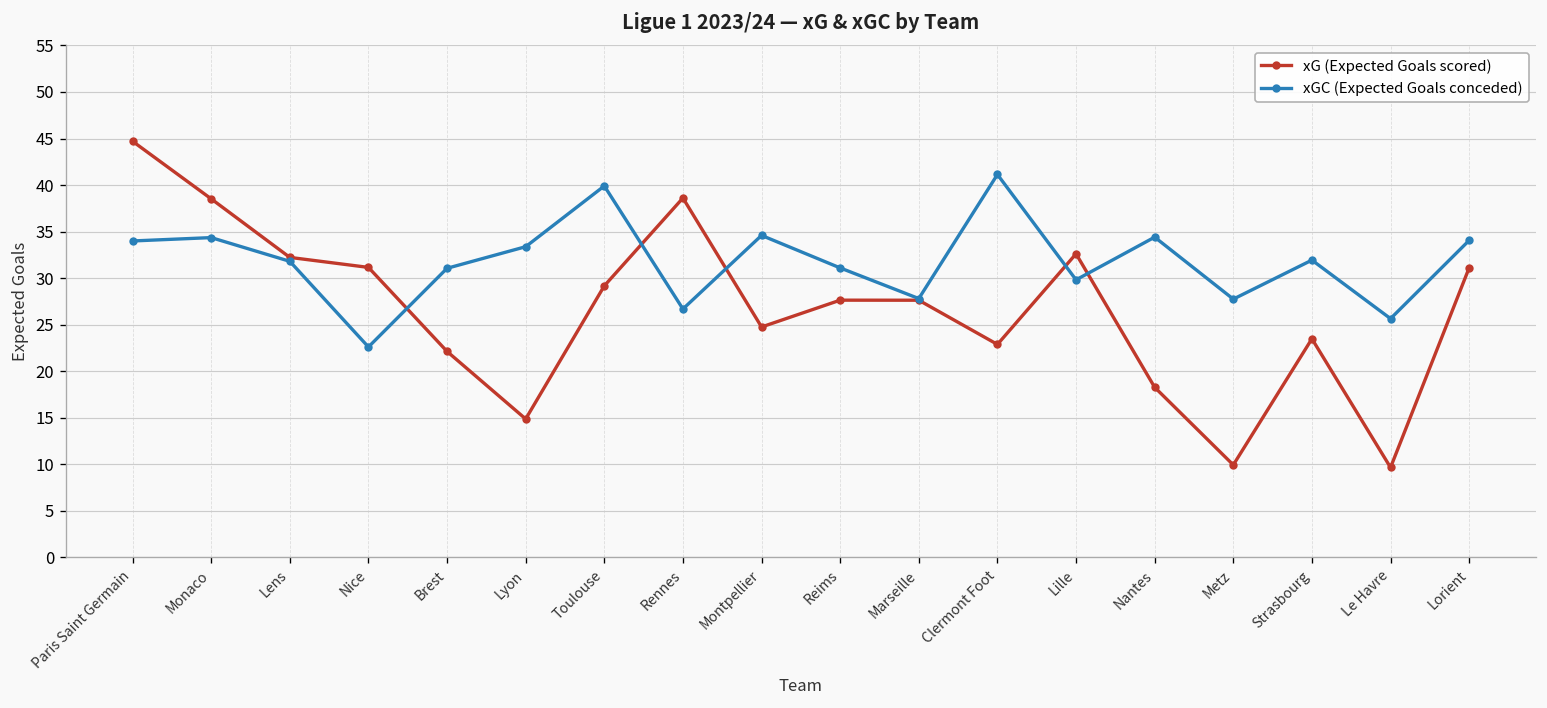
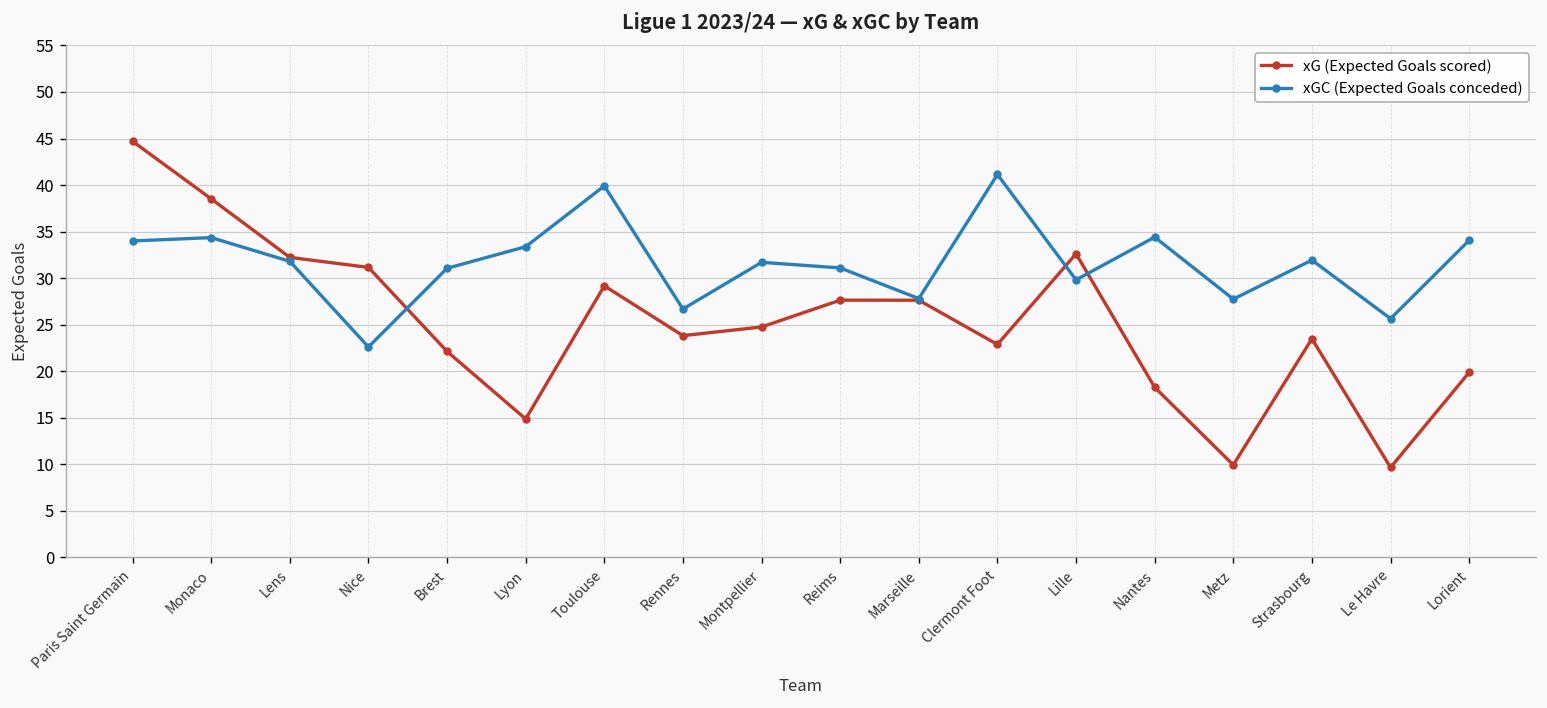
  {
    "xG (Expected Goals scored)": {
      "Paris Saint Germain": 45,
      "Monaco": 39,
      "Lens": 32,
      "Nice": 31,
      "Brest": 22,
      "Lyon": 15,
      "Toulouse": 29,
-     "Rennes": 39,
+     "Rennes": 24,
      "Montpellier": 25,
      "Reims": 28,
      "Clermont Foot": 23,
      "Lille": 33,
      "Nantes": 18,
      "Metz": 10,
      "Strasbourg": 23,
      "Le Havre": 10,
-     "Lorient": 31
+     "Lorient": 20
    },
    "xGC (Expected Goals conceded)": {
      "Paris Saint Germain": 34,
      "Monaco": 34,
      "Lens": 32,
      "Nice": 23,
      "Brest": 31,
      "Lyon": 33,
      "Toulouse": 40,
      "Rennes": 27,
-     "Montpellier": 35,
+     "Montpellier": 32,
      "Reims": 31,
      "Clermont Foot": 41,
      "Lille": 30,
      "Nantes": 34,
      "Metz": 28,
      "Strasbourg": 32,
      "Le Havre": 26,
      "Lorient": 34
    }
  }
